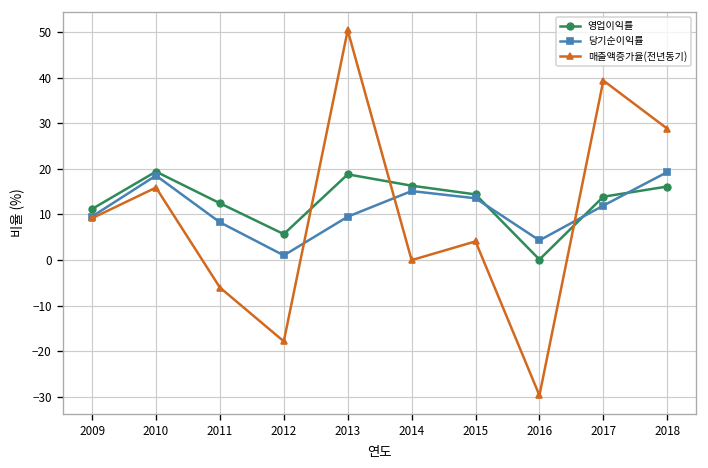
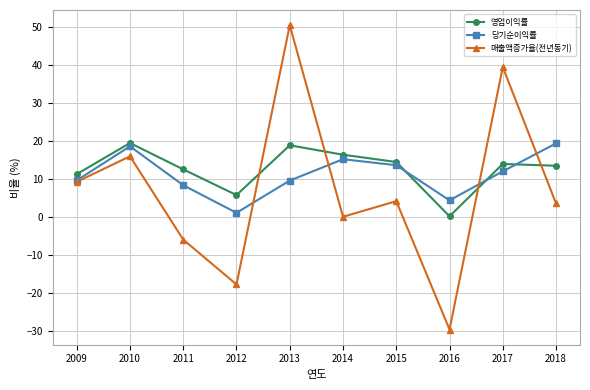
  {
    "영업이익률": {
      "2009": 11,
      "2010": 19,
      "2011": 12,
      "2012": 6,
      "2013": 19,
      "2014": 16,
      "2015": 14,
      "2016": 0,
      "2017": 14,
-     "2018": 16
+     "2018": 13
    },
    "당기순이익률": {
      "2010": 19,
      "2011": 8,
      "2012": 1,
      "2013": 10,
      "2014": 15,
      "2015": 14,
      "2016": 4,
      "2017": 12,
      "2018": 19
    },
    "매출액증가율(전년동기)": {
      "2010": 16,
      "2011": -6,
      "2012": -18,
      "2013": 50,
      "2014": 0,
      "2015": 4,
      "2016": -30,
      "2017": 39,
-     "2018": 29
+     "2018": 3
    }
  }
